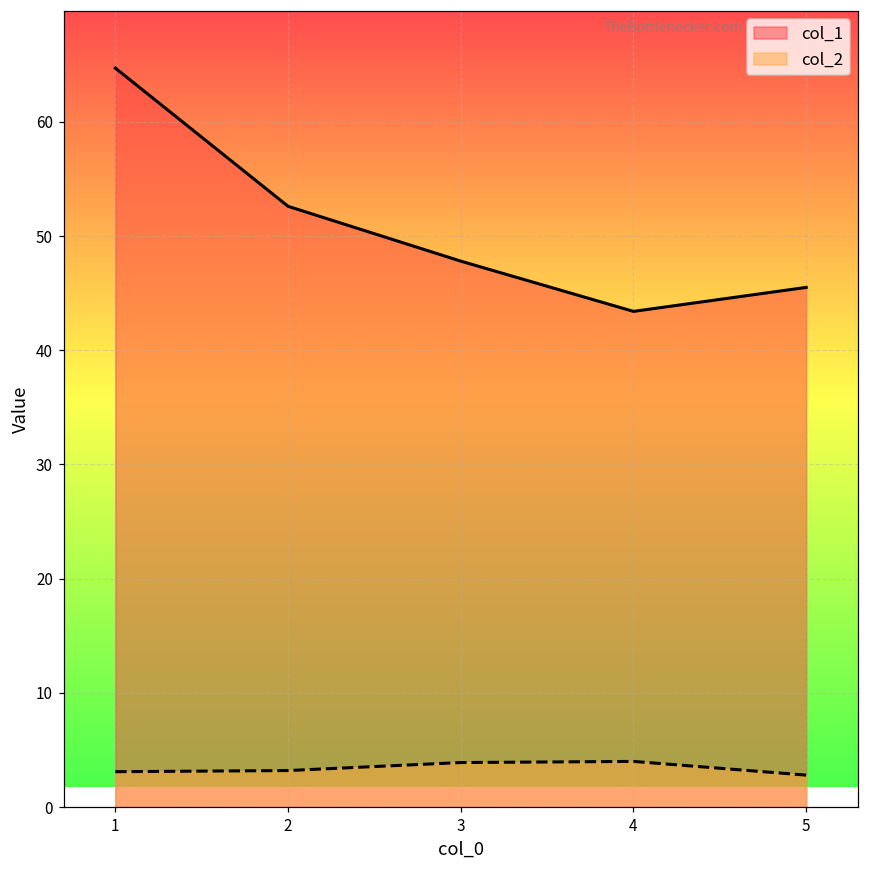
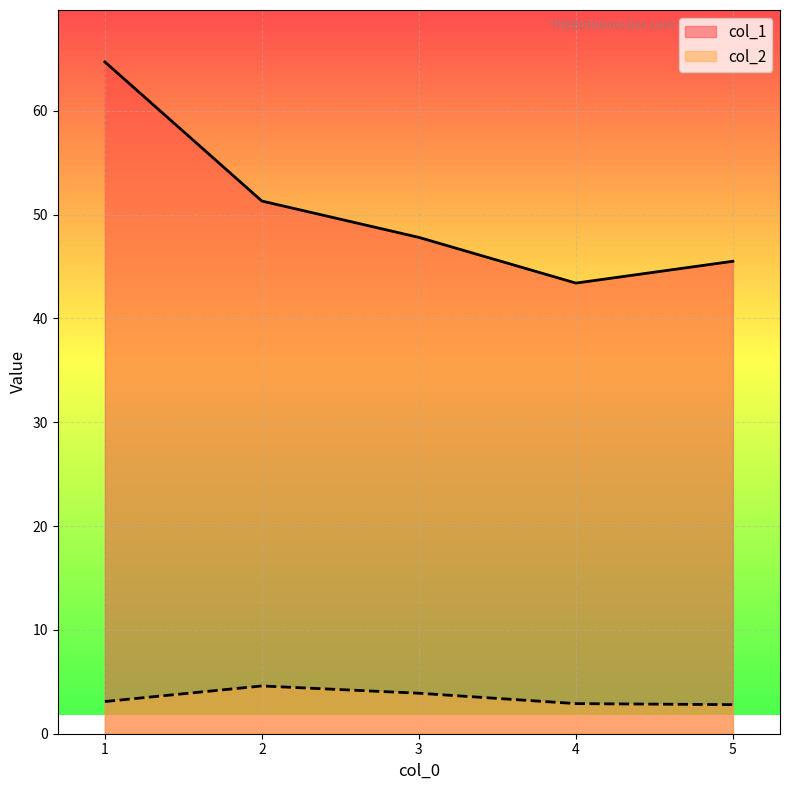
  {
    "col_1": {
      "1": 64.7,
-     "2": 52.6,
+     "2": 51.3,
      "3": 47.8,
      "4": 43.4,
      "5": 45.5
    },
    "col_2": {
      "1": 3.1,
-     "2": 3.2,
+     "2": 4.6,
      "3": 3.9,
-     "4": 4.0,
+     "4": 2.9,
      "5": 2.8
    }
  }
